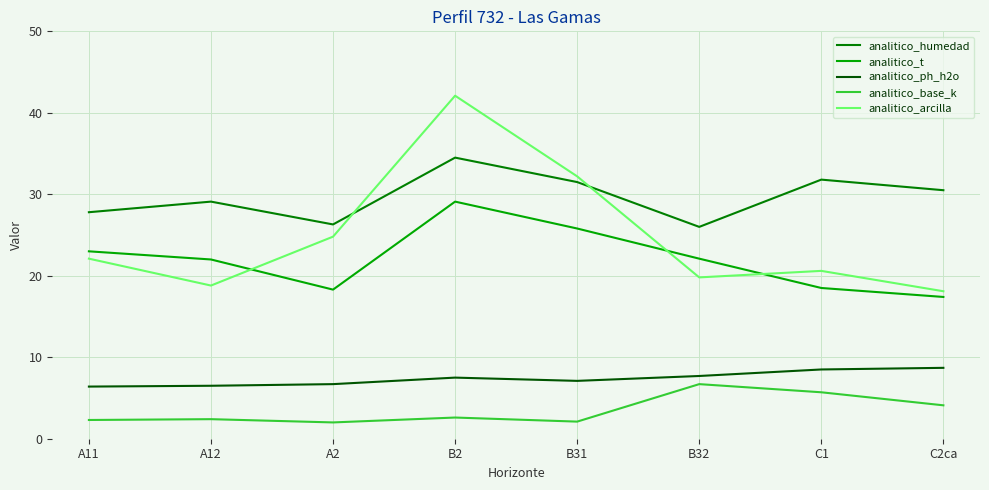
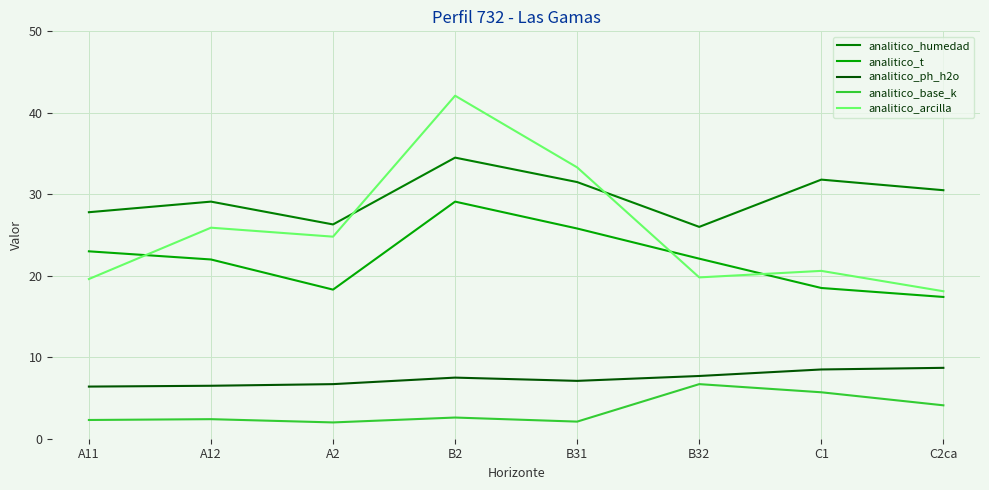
  {
    "analitico_base_k": {
      "A11": 2,
      "A12": 2,
      "A2": 2,
      "B2": 3,
      "B31": 2,
      "B32": 7,
      "C1": 6,
      "C2ca": 4
    },
    "analitico_arcilla": {
-     "A11": 22,
-     "A12": 19,
+     "A11": 20,
+     "A12": 26,
      "A2": 25,
      "B2": 42,
-     "B31": 32,
+     "B31": 33,
      "B32": 20,
      "C1": 21,
      "C2ca": 18
    }
  }
